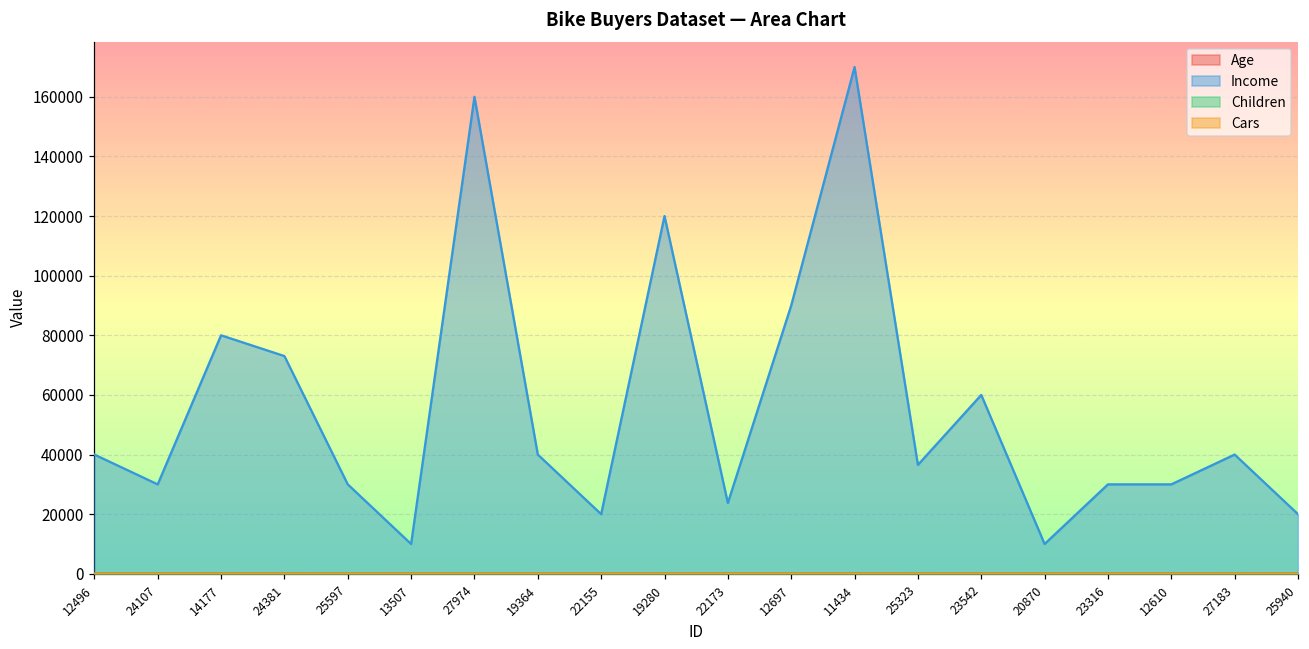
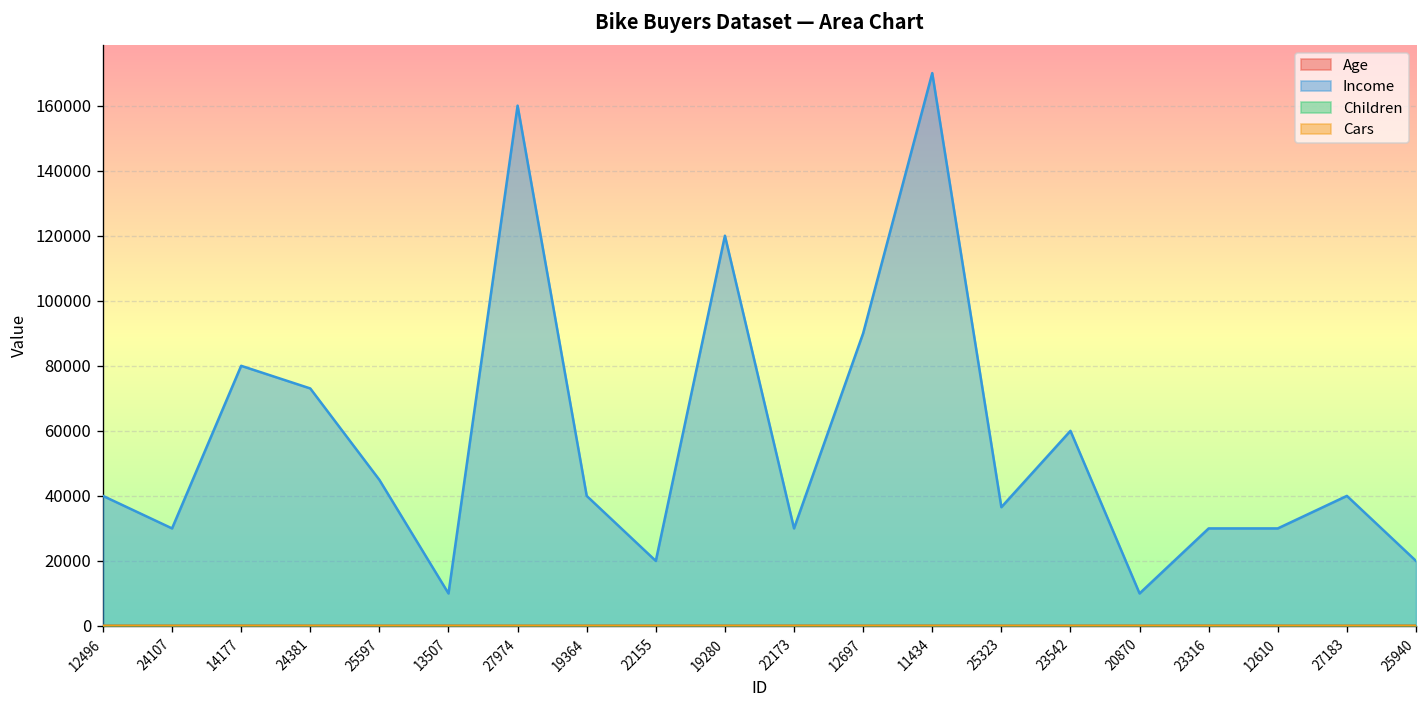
  {
    "Cars": {
      "12496": 0,
      "24107": 0,
      "14177": 0,
      "24381": 0,
      "25597": 0,
      "13507": 0,
      "27974": 0,
      "19364": 0,
      "22155": 0,
      "19280": 0,
      "22173": 0,
      "12697": 0,
      "11434": 0,
      "25323": 0,
      "23542": 0,
      "20870": 0,
      "23316": 0,
      "12610": 0,
      "27183": 0,
      "25940": 0
    },
    "Income": {
      "12496": 40000,
      "24107": 30000,
      "14177": 80000,
      "24381": 73000,
-     "25597": 30000,
+     "25597": 45000,
      "13507": 10000,
      "27974": 160000,
      "19364": 40000,
      "22155": 20000,
      "19280": 120000,
-     "22173": 24000,
+     "22173": 30000,
      "12697": 90000,
      "11434": 170000,
      "25323": 37000,
      "23542": 60000,
      "20870": 10000,
      "23316": 30000,
      "12610": 30000,
      "27183": 40000,
      "25940": 20000
    }
  }
